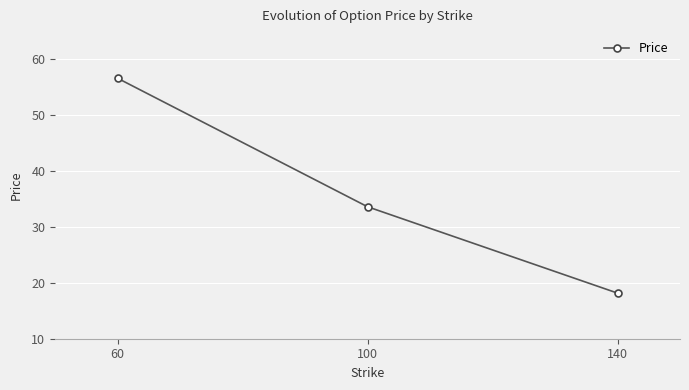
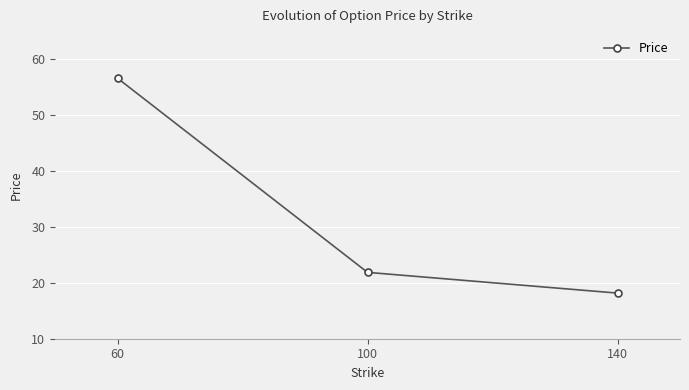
  {
    "60": 57,
-   "100": 34,
+   "100": 22,
    "140": 18
  }
